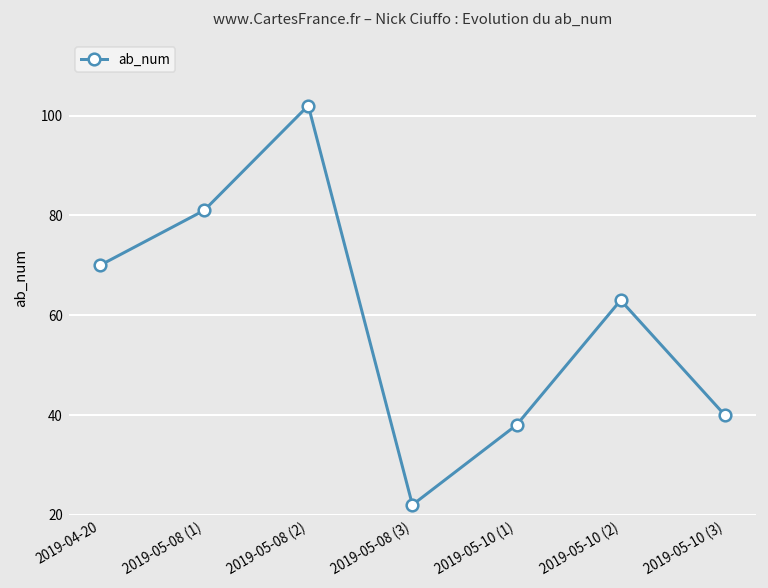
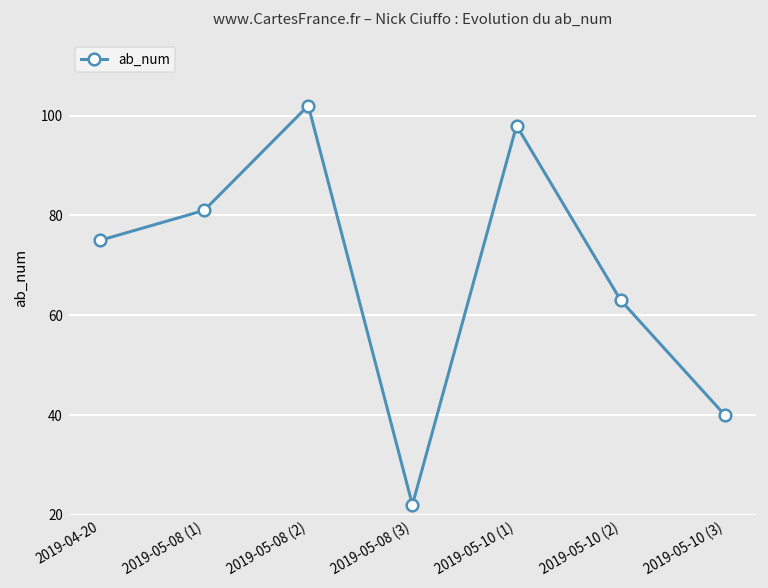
  {
-   "2019-04-20": 70,
+   "2019-04-20": 75,
    "2019-05-08 (1)": 81,
    "2019-05-08 (2)": 102,
    "2019-05-08 (3)": 22,
-   "2019-05-10 (1)": 38,
+   "2019-05-10 (1)": 98,
    "2019-05-10 (2)": 63,
    "2019-05-10 (3)": 40
  }
